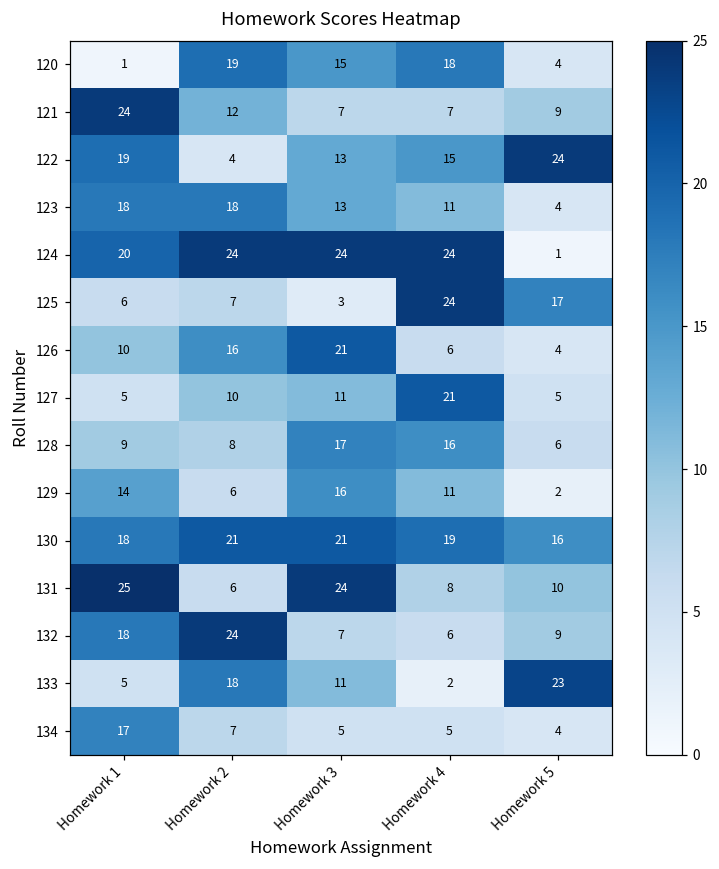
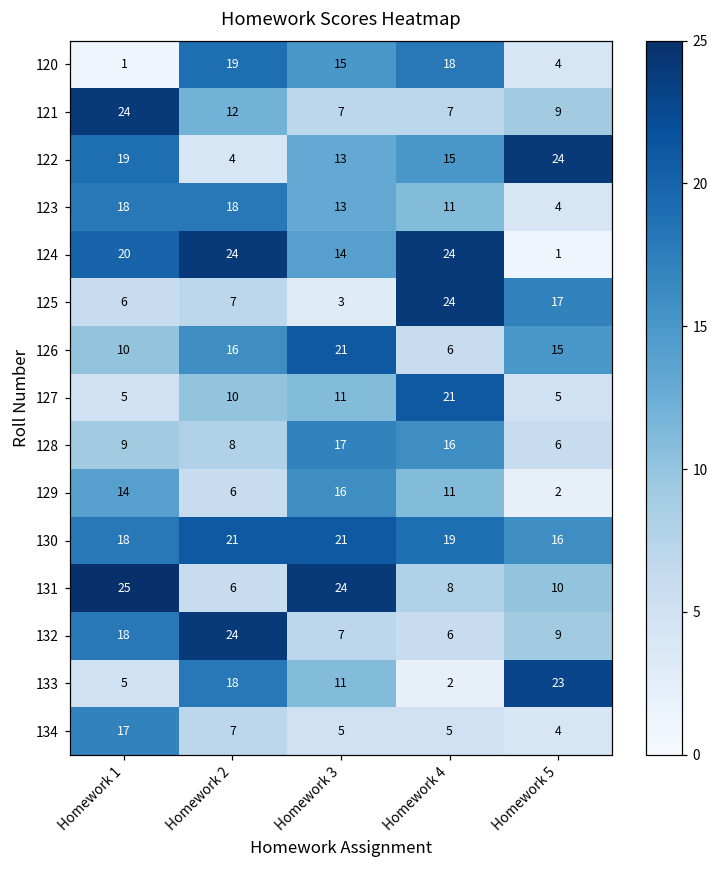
  {
    "120": {
      "Homework 1": 1,
      "Homework 2": 19,
      "Homework 3": 15,
      "Homework 4": 18,
      "Homework 5": 4
    },
    "121": {
      "Homework 1": 24,
      "Homework 2": 12,
      "Homework 3": 7,
      "Homework 4": 7,
      "Homework 5": 9
    },
    "122": {
      "Homework 1": 19,
      "Homework 2": 4,
      "Homework 3": 13,
      "Homework 4": 15,
      "Homework 5": 24
    },
    "123": {
      "Homework 1": 18,
      "Homework 2": 18,
      "Homework 3": 13,
      "Homework 4": 11,
      "Homework 5": 4
    },
    "124": {
      "Homework 1": 20,
      "Homework 2": 24,
-     "Homework 3": 24,
+     "Homework 3": 14,
      "Homework 4": 24,
      "Homework 5": 1
    },
    "125": {
      "Homework 1": 6,
      "Homework 2": 7,
      "Homework 3": 3,
      "Homework 4": 24,
      "Homework 5": 17
    },
    "126": {
      "Homework 1": 10,
      "Homework 2": 16,
      "Homework 3": 21,
      "Homework 4": 6,
-     "Homework 5": 4
+     "Homework 5": 15
    },
    "127": {
      "Homework 1": 5,
      "Homework 2": 10,
      "Homework 3": 11,
      "Homework 4": 21,
      "Homework 5": 5
    },
    "128": {
      "Homework 1": 9,
      "Homework 2": 8,
      "Homework 3": 17,
      "Homework 4": 16,
      "Homework 5": 6
    },
    "129": {
      "Homework 1": 14,
      "Homework 2": 6,
      "Homework 3": 16,
      "Homework 4": 11,
      "Homework 5": 2
    },
    "130": {
      "Homework 1": 18,
      "Homework 2": 21,
      "Homework 3": 21,
      "Homework 4": 19,
      "Homework 5": 16
    },
    "131": {
      "Homework 1": 25,
      "Homework 2": 6,
      "Homework 3": 24,
      "Homework 4": 8,
      "Homework 5": 10
    },
    "132": {
      "Homework 1": 18,
      "Homework 2": 24,
      "Homework 3": 7,
      "Homework 4": 6,
      "Homework 5": 9
    },
    "133": {
      "Homework 1": 5,
      "Homework 2": 18,
      "Homework 3": 11,
      "Homework 4": 2,
      "Homework 5": 23
    },
    "134": {
      "Homework 1": 17,
      "Homework 2": 7,
      "Homework 3": 5,
      "Homework 4": 5,
      "Homework 5": 4
    }
  }
